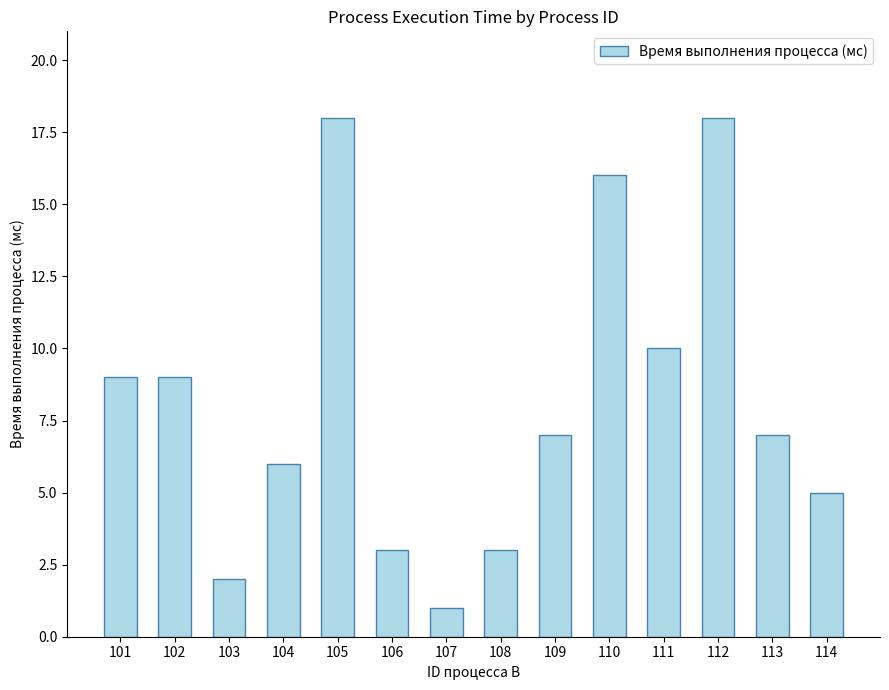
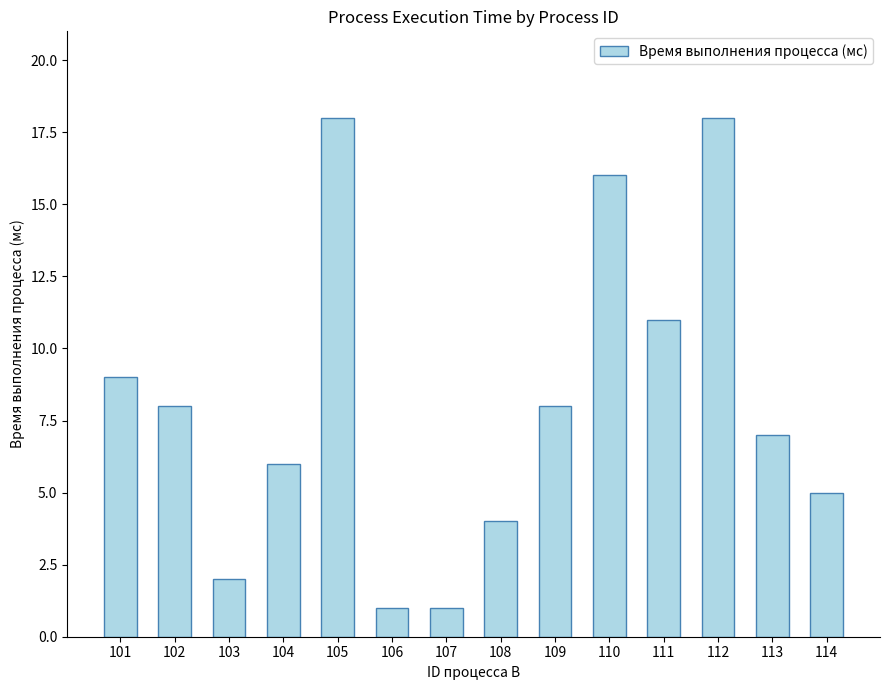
  {
    "101": 9,
-   "102": 9,
+   "102": 8,
    "103": 2,
    "104": 6,
    "105": 18,
-   "106": 3,
+   "106": 1,
    "107": 1,
-   "108": 3,
-   "109": 7,
+   "108": 4,
+   "109": 8,
    "110": 16,
-   "111": 10,
+   "111": 11,
    "112": 18,
    "113": 7,
    "114": 5
  }
